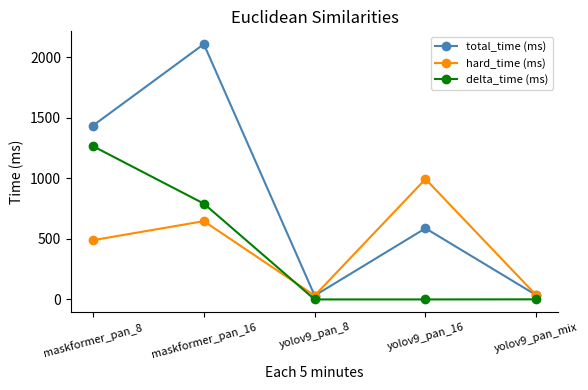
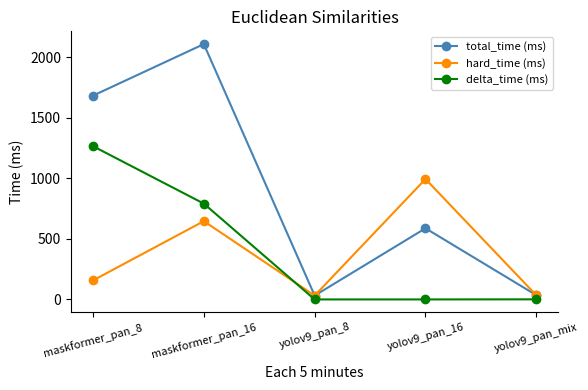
  {
    "total_time (ms)": {
-     "maskformer_pan_8": 1430,
+     "maskformer_pan_8": 1680,
      "maskformer_pan_16": 2110,
      "yolov9_pan_16": 590
    },
    "hard_time (ms)": {
-     "maskformer_pan_8": 490,
+     "maskformer_pan_8": 160,
      "maskformer_pan_16": 650,
      "yolov9_pan_16": 990
    },
    "delta_time (ms)": {
      "maskformer_pan_8": 1260,
      "maskformer_pan_16": 790,
      "yolov9_pan_8": 0,
      "yolov9_pan_16": 0,
      "yolov9_pan_mix": 0
    }
  }
